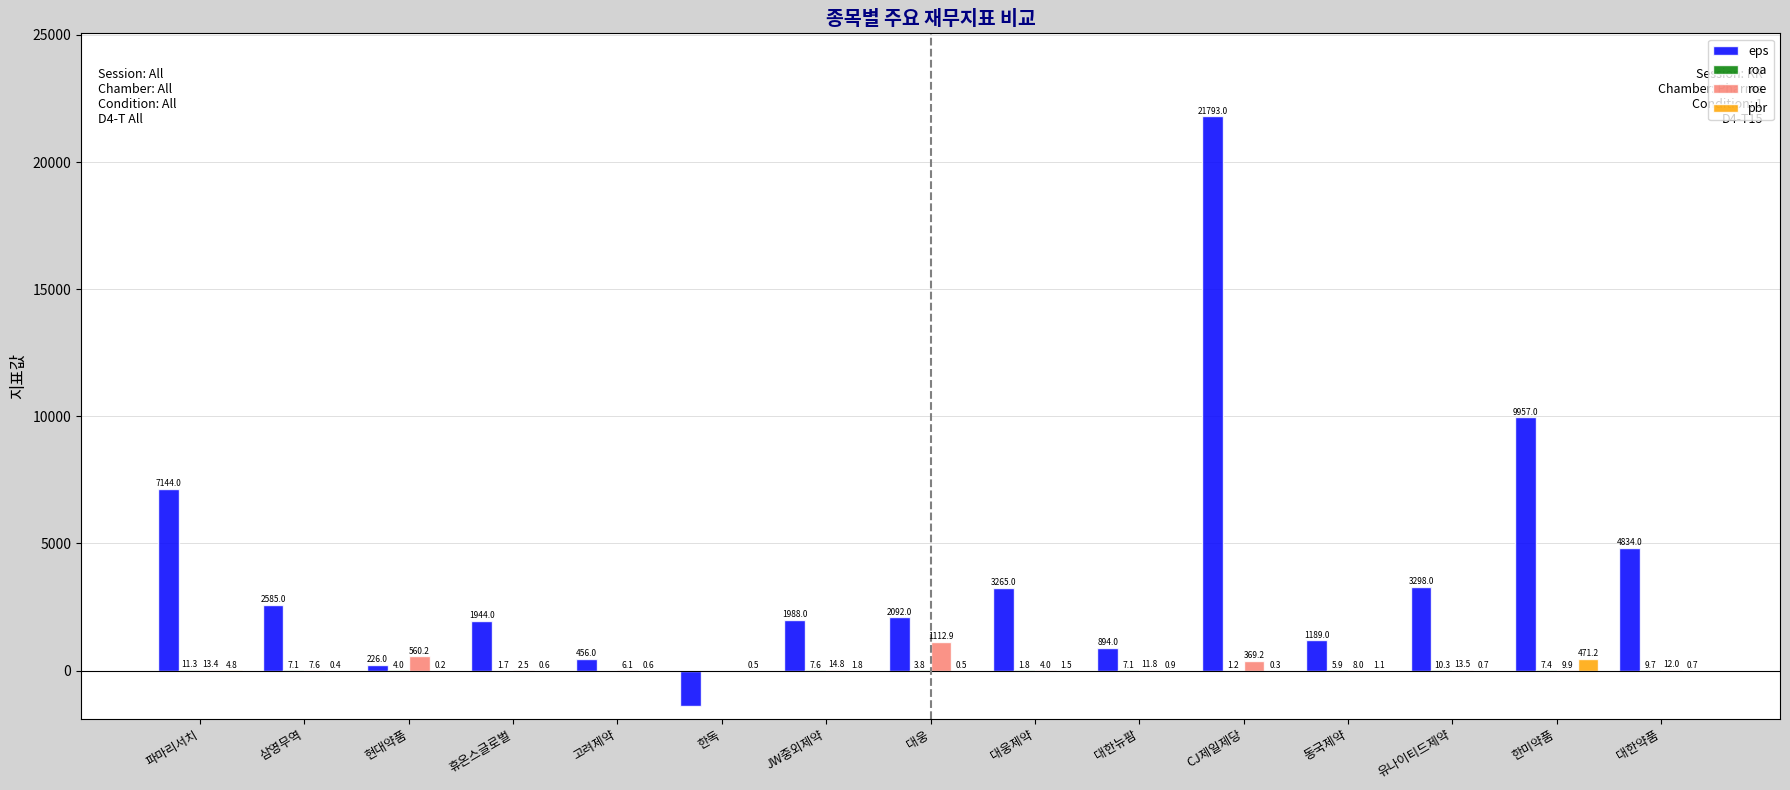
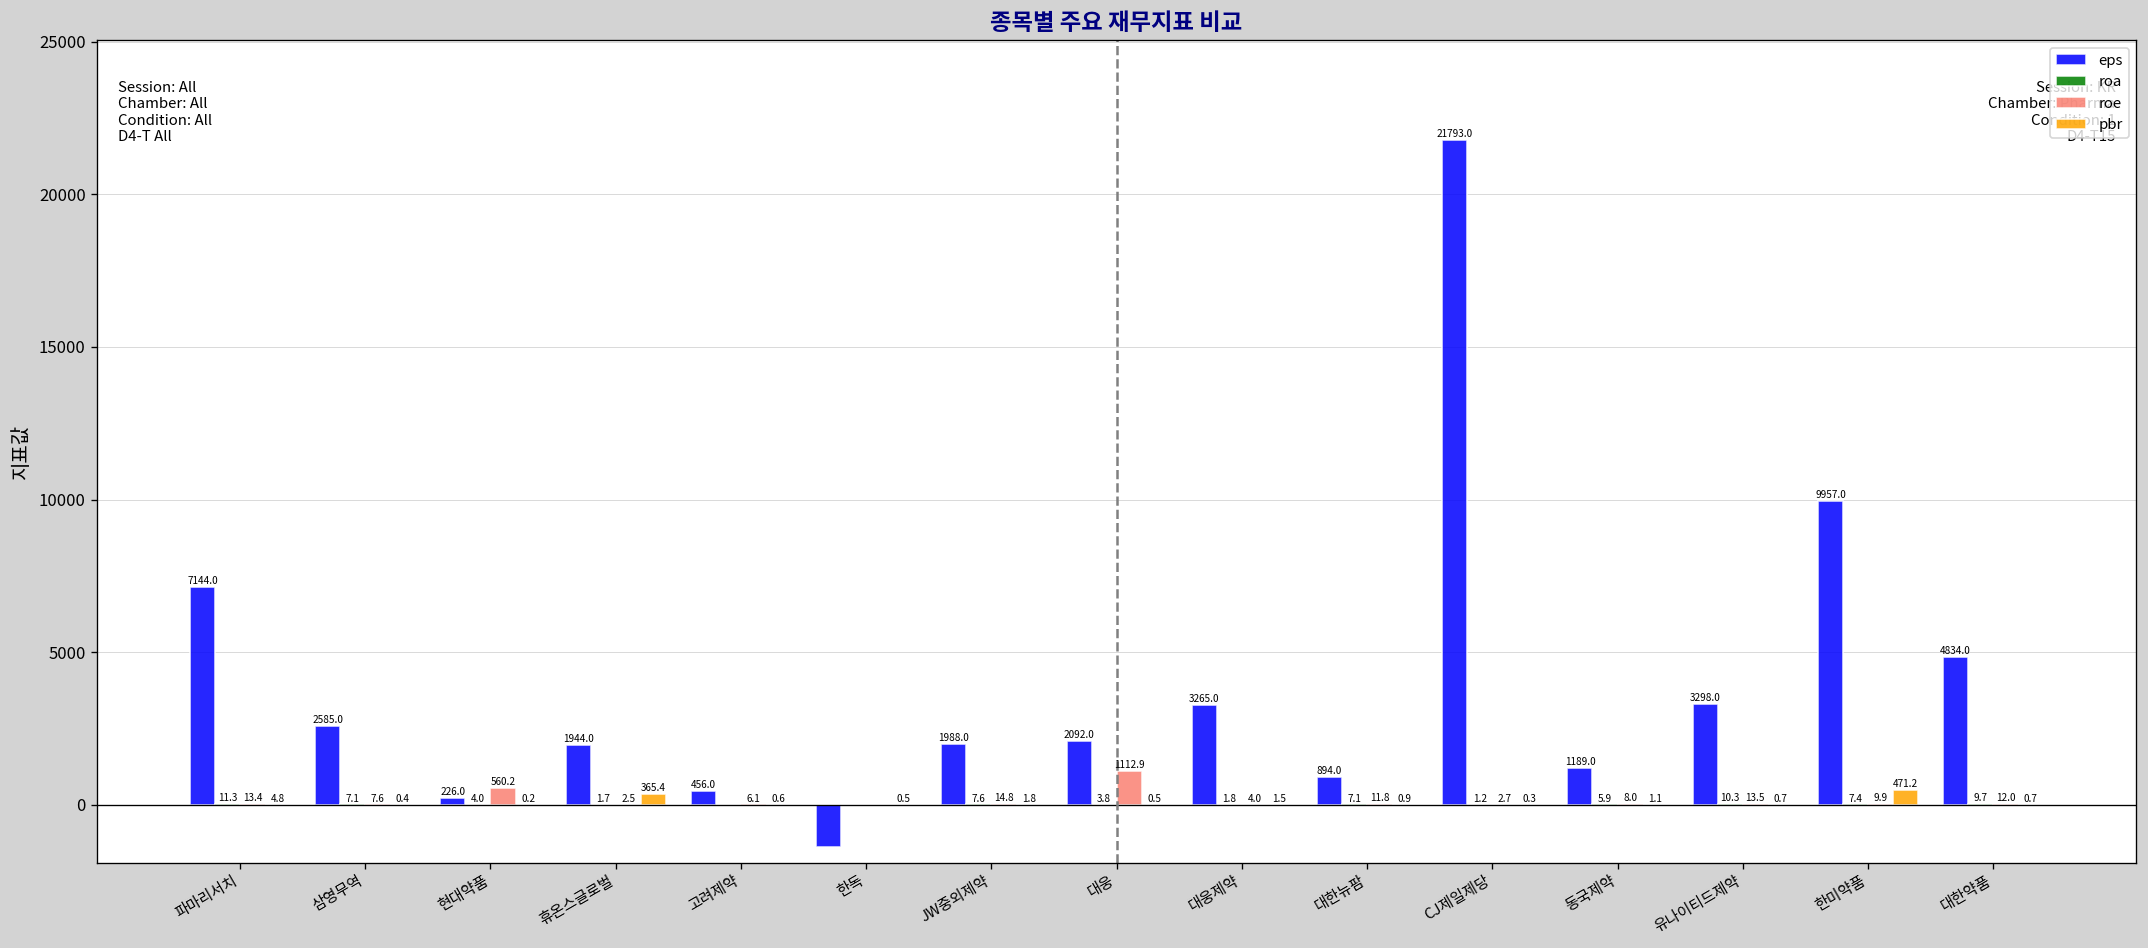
  {
    "eps": {
      "파마리서치": 7144.0,
      "삼영무역": 2585.0,
      "현대약품": 226.0,
      "휴온스글로벌": 1944.0,
      "고려제약": 456.0,
      "JW중외제약": 1988.0,
      "대웅": 2092.0,
      "대웅제약": 3265.0,
      "대한뉴팜": 894.0,
      "CJ제일제당": 21793.0,
      "동국제약": 1189.0,
      "유나이티드제약": 3298.0,
      "한미약품": 9957.0,
      "대한약품": 4834.0
    },
    "roa": {
      "파마리서치": 11.3,
      "삼영무역": 7.1,
      "현대약품": 4.0,
      "휴온스글로벌": 1.7,
      "JW중외제약": 7.6,
      "대웅": 3.8,
      "대웅제약": 1.8,
      "대한뉴팜": 7.1,
      "CJ제일제당": 1.2,
      "동국제약": 5.9,
      "유나이티드제약": 10.3,
      "한미약품": 7.4,
      "대한약품": 9.7
    },
    "roe": {
      "파마리서치": 13.4,
      "삼영무역": 7.6,
      "현대약품": 560.2,
      "휴온스글로벌": 2.5,
      "고려제약": 6.1,
      "JW중외제약": 14.8,
      "대웅": 1112.9,
      "대웅제약": 4.0,
      "대한뉴팜": 11.8,
-     "CJ제일제당": 369.2,
+     "CJ제일제당": 2.7,
      "동국제약": 8.0,
      "유나이티드제약": 13.5,
      "한미약품": 9.9,
      "대한약품": 12.0
    },
    "pbr": {
      "파마리서치": 4.8,
      "삼영무역": 0.4,
      "현대약품": 0.2,
-     "휴온스글로벌": 0.6,
+     "휴온스글로벌": 365.4,
      "고려제약": 0.6,
      "한독": 0.5,
      "JW중외제약": 1.8,
      "대웅": 0.5,
      "대웅제약": 1.5,
      "대한뉴팜": 0.9,
      "CJ제일제당": 0.3,
      "동국제약": 1.1,
      "유나이티드제약": 0.7,
      "한미약품": 471.2,
      "대한약품": 0.7
    }
  }
